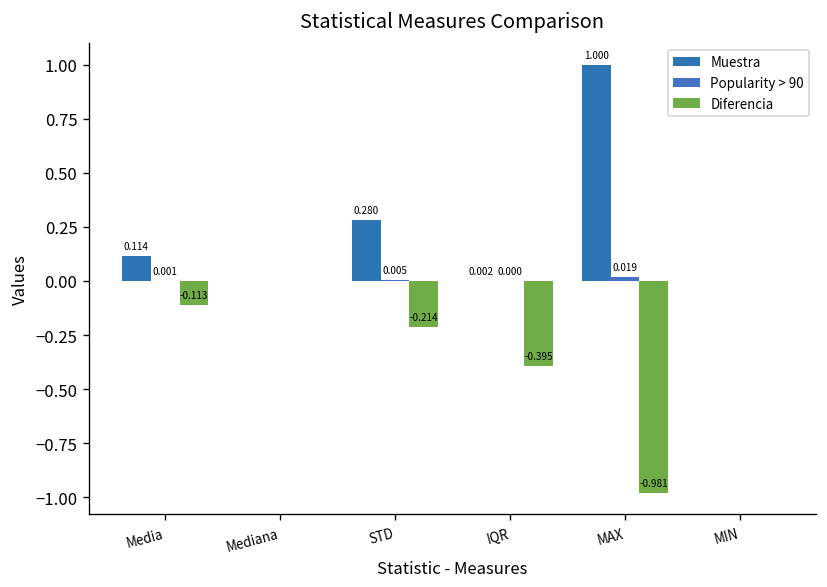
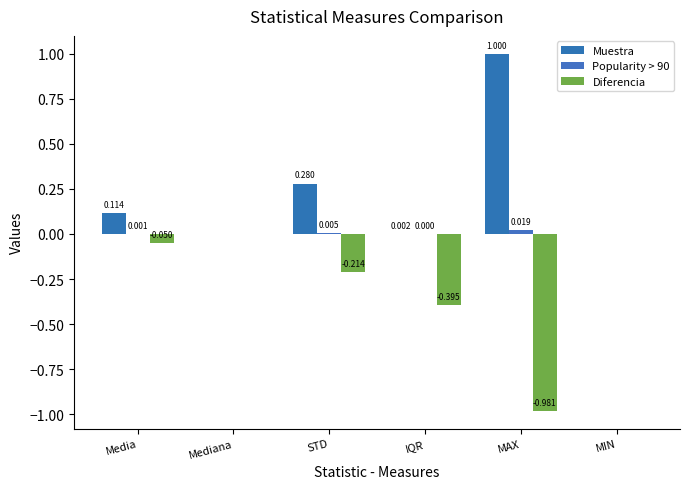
  {
    "Diferencia": {
-     "Media": -0.113,
+     "Media": -0.050,
      "STD": -0.214,
      "IQR": -0.395,
      "MAX": -0.981
    }
  }
